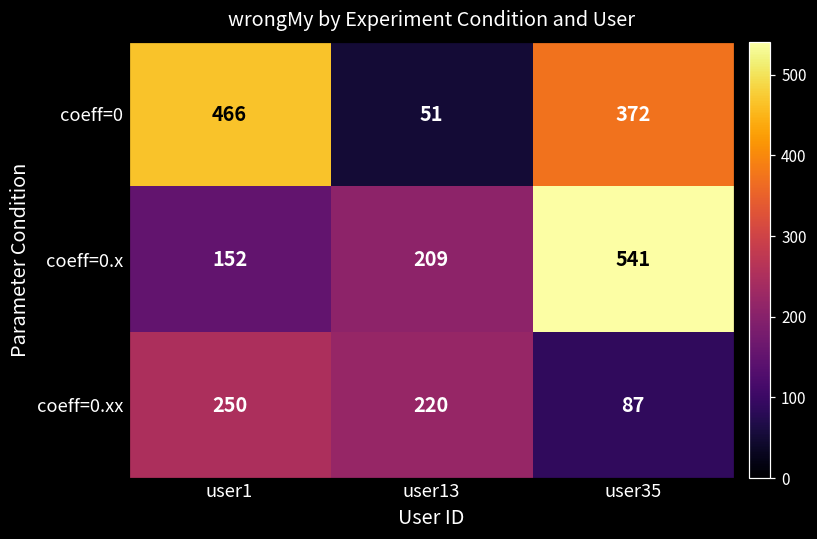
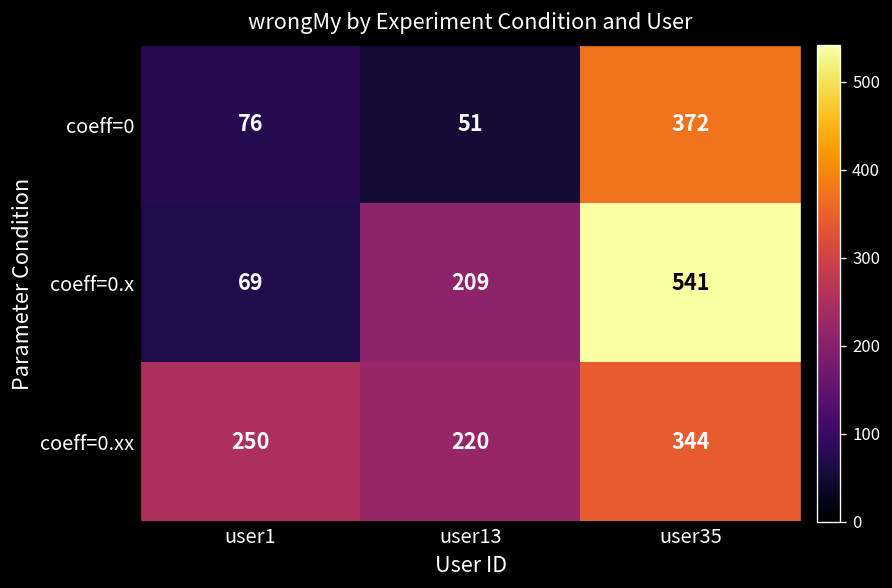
  {
    "coeff=0": {
-     "user1": 466,
+     "user1": 76,
      "user13": 51,
      "user35": 372
    },
    "coeff=0.x": {
-     "user1": 152,
+     "user1": 69,
      "user13": 209,
      "user35": 541
    },
    "coeff=0.xx": {
      "user1": 250,
      "user13": 220,
-     "user35": 87
+     "user35": 344
    }
  }
